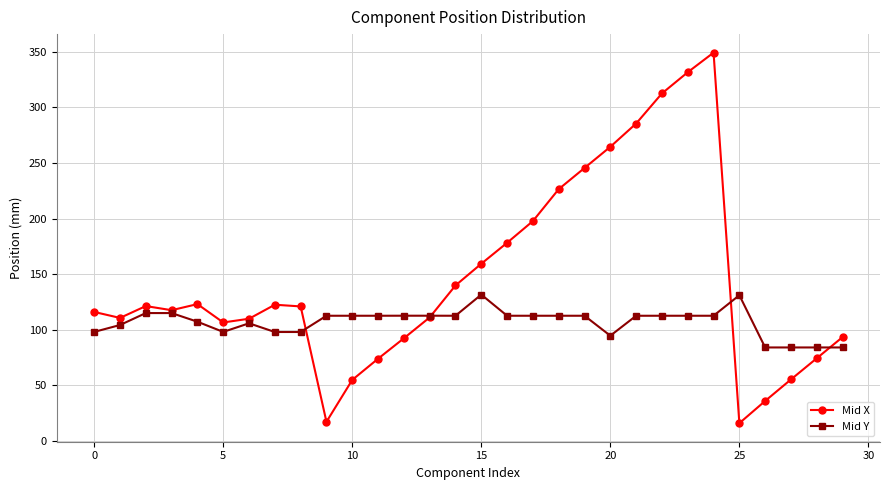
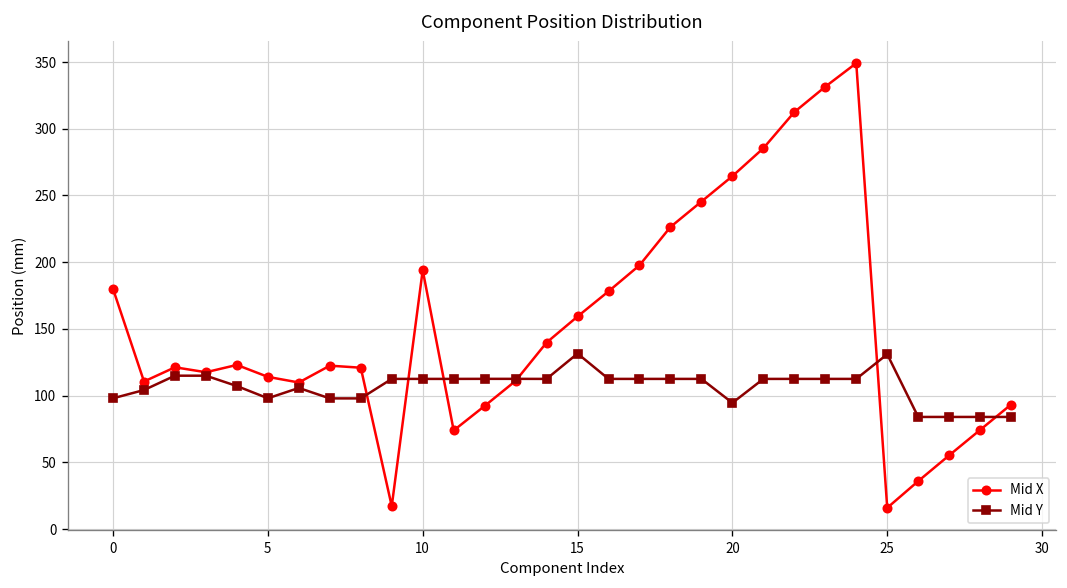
  {
    "Mid X": {
-     "0": 116,
-     "5": 107,
-     "10": 55,
+     "0": 180,
+     "5": 114,
+     "10": 194,
      "15": 159,
      "20": 264,
      "25": 16
    },
    "Mid Y": {
      "0": 98,
      "5": 98,
      "10": 113,
      "15": 132,
      "20": 95,
      "25": 131
    }
  }
